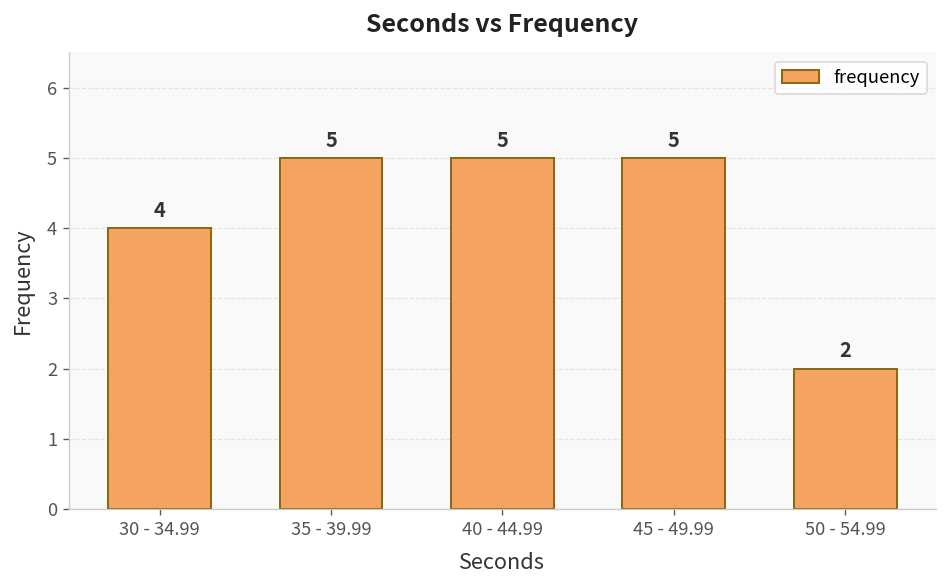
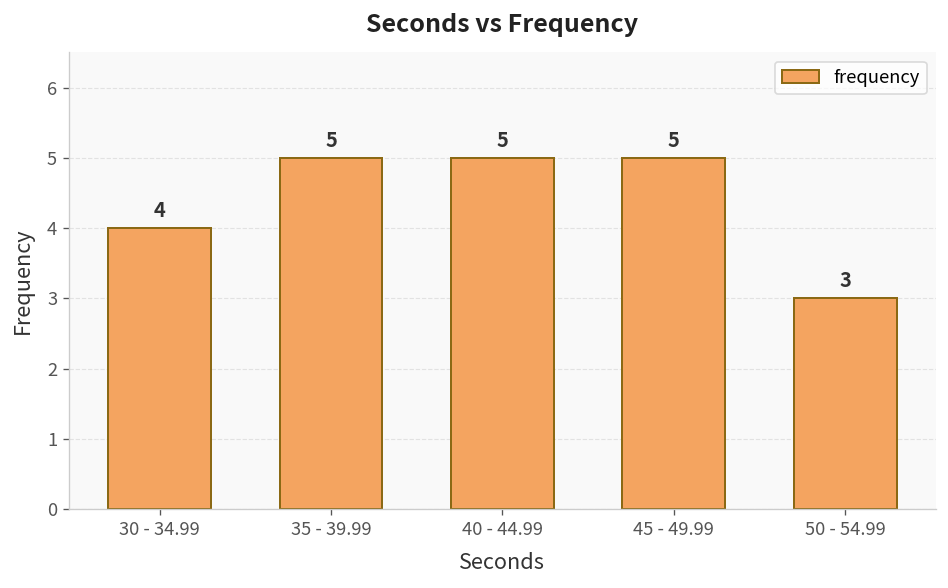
  {
    "30 - 34.99": 4,
    "35 - 39.99": 5,
    "40 - 44.99": 5,
    "45 - 49.99": 5,
-   "50 - 54.99": 2
+   "50 - 54.99": 3
  }
